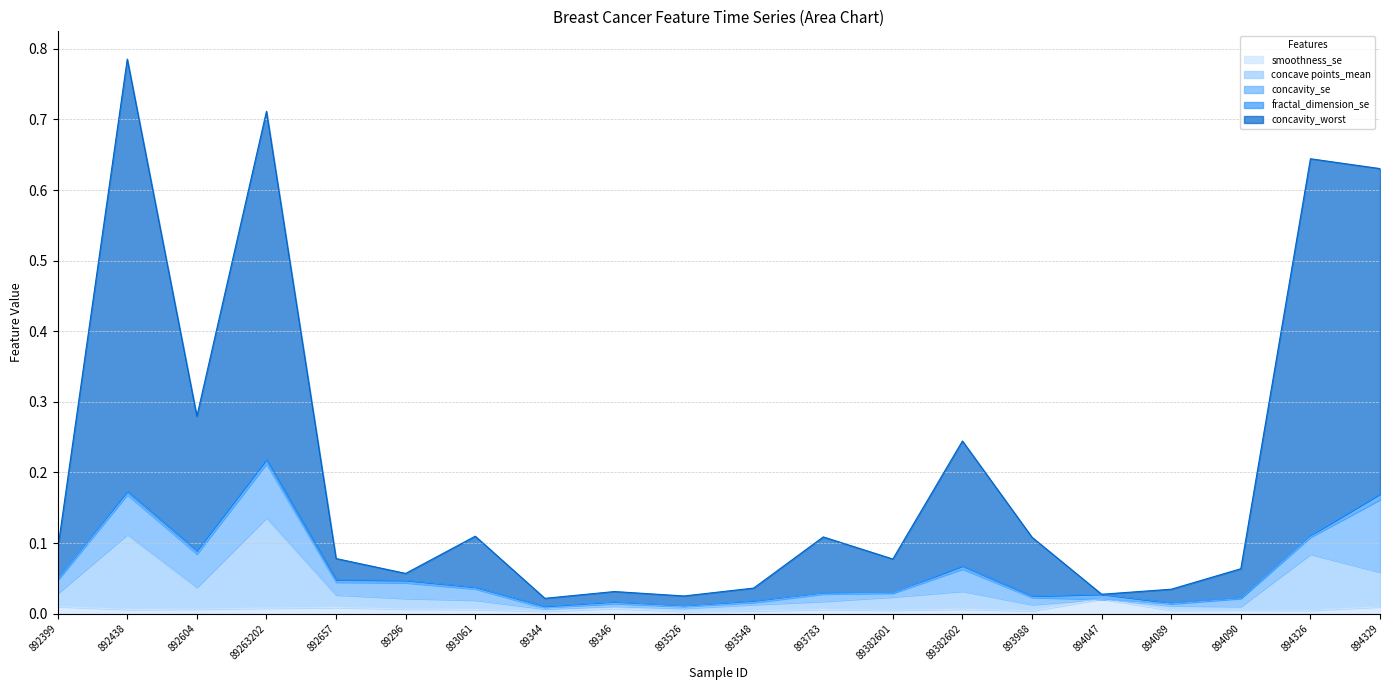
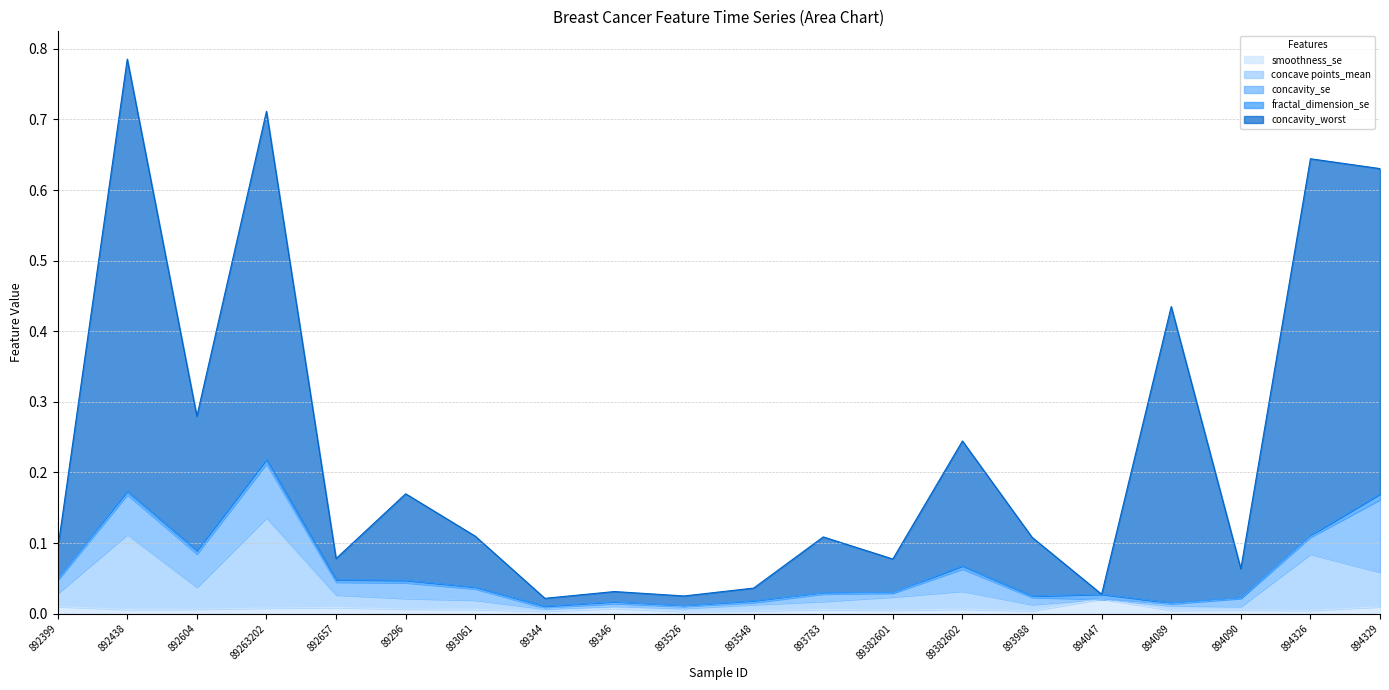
  {
    "concavity_worst": {
      "892399": 0.04,
      "892438": 0.61,
      "892604": 0.19,
      "89263202": 0.49,
      "892657": 0.03,
-     "89296": 0.01,
+     "89296": 0.12,
      "893061": 0.07,
      "89344": 0.01,
      "89346": 0.01,
      "893526": 0.01,
      "893548": 0.02,
      "893783": 0.08,
      "89382601": 0.05,
      "89382602": 0.18,
      "893988": 0.08,
-     "894089": 0.02,
+     "894089": 0.42,
      "894090": 0.04,
      "894326": 0.53,
      "894329": 0.46
    }
  }
